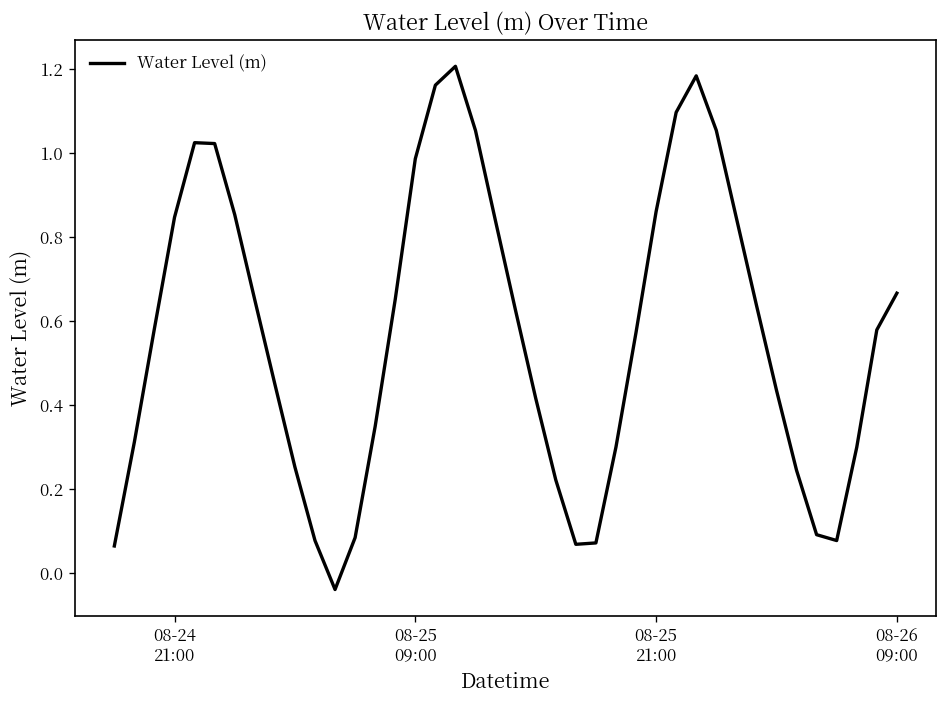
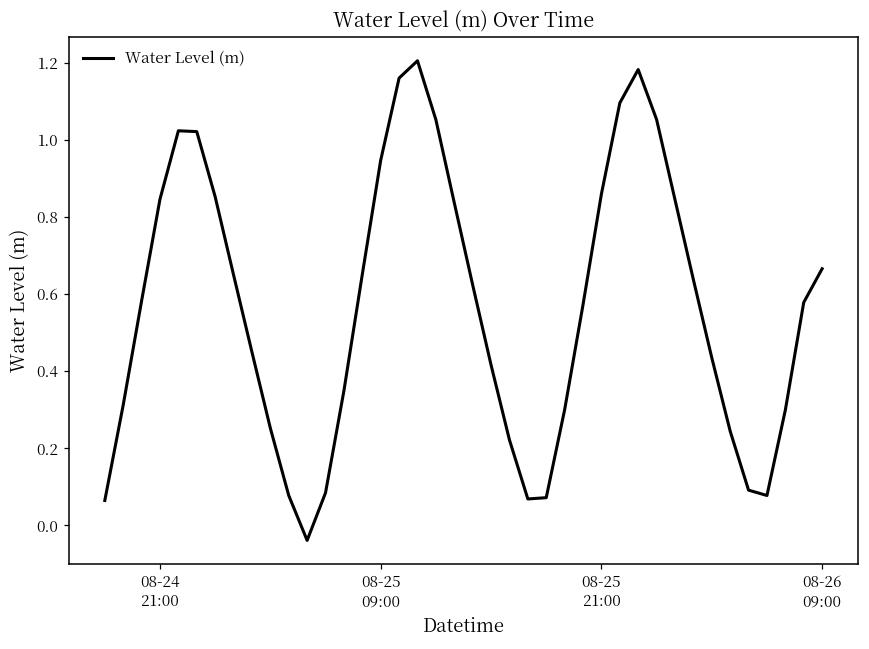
  {
    "08-24 21:00": 0.85,
-   "08-25 09:00": 0.99,
+   "08-25 09:00": 0.95,
    "08-25 21:00": 0.86,
    "08-26 09:00": 0.67
  }
